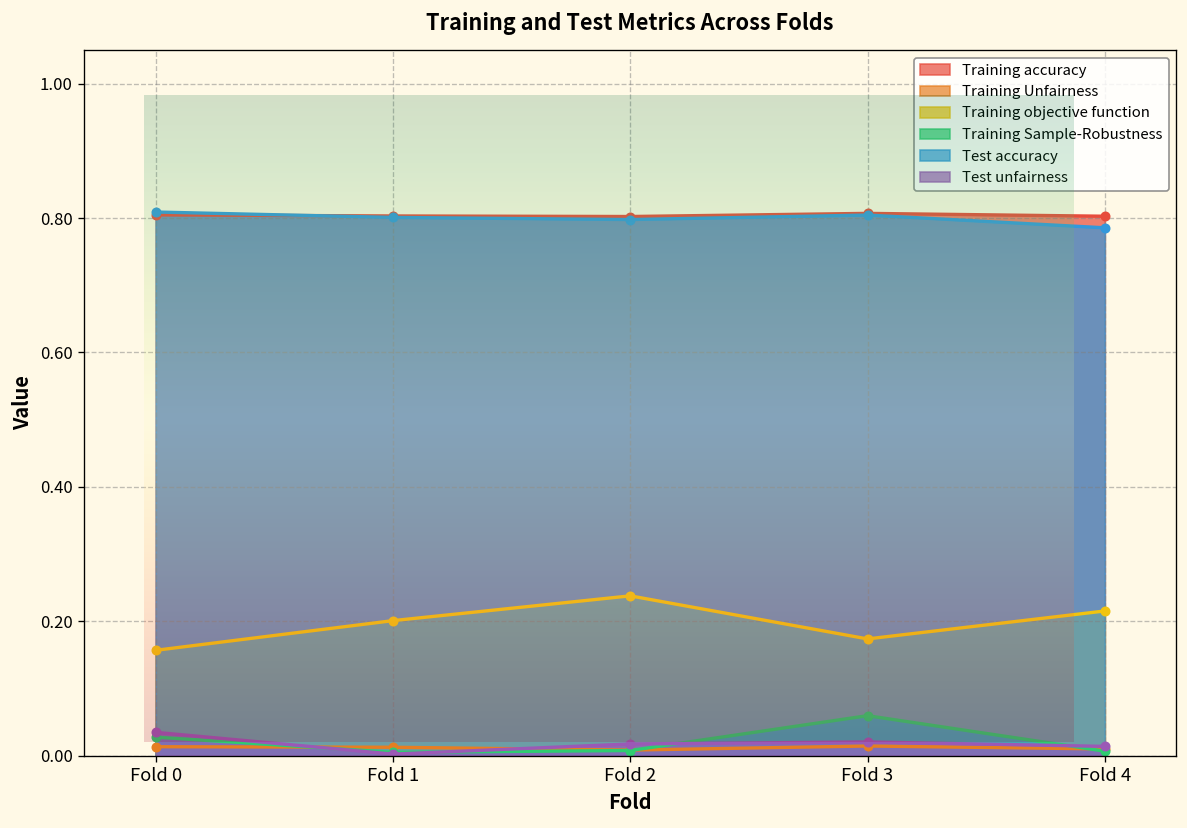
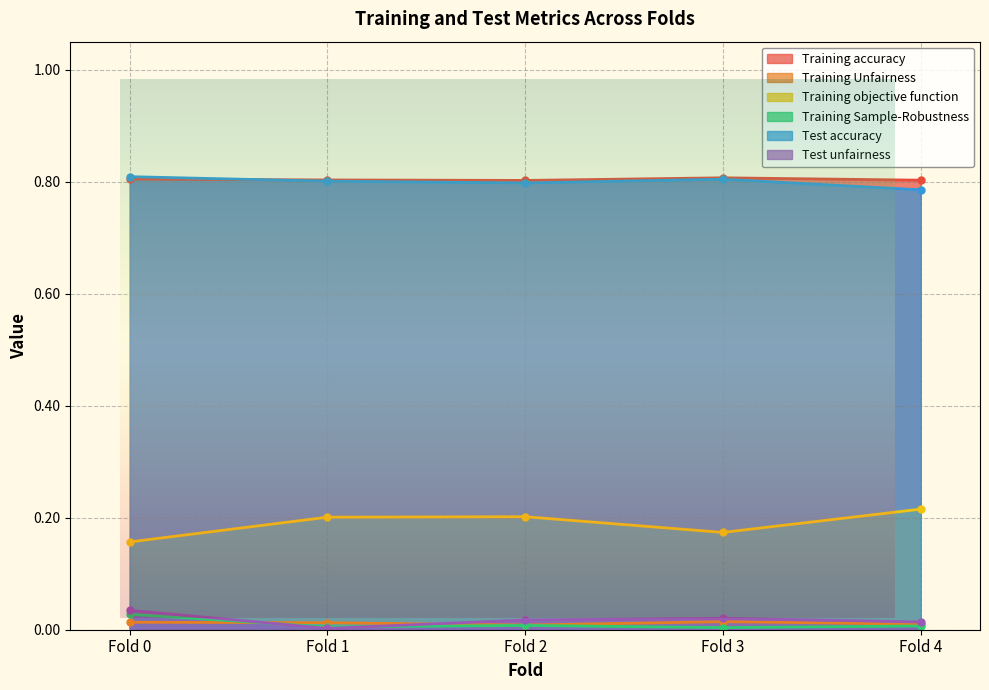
  {
    "Training and Test Metrics Across Folds": {
      "Training objective function": {
        "Fold 0": 0.16,
        "Fold 1": 0.20,
-       "Fold 2": 0.24,
+       "Fold 2": 0.20,
        "Fold 3": 0.17,
        "Fold 4": 0.22
      },
      "Training Sample-Robustness": {
        "Fold 0": 0.03,
-       "Fold 3": 0.06
+       "Fold 3": 0.00
      },
      "Test accuracy": {
        "Fold 4": 0.79
      },
      "Test unfairness": {
        "Fold 0": 0.03,
        "Fold 2": 0.02,
        "Fold 3": 0.02
      }
    }
  }
